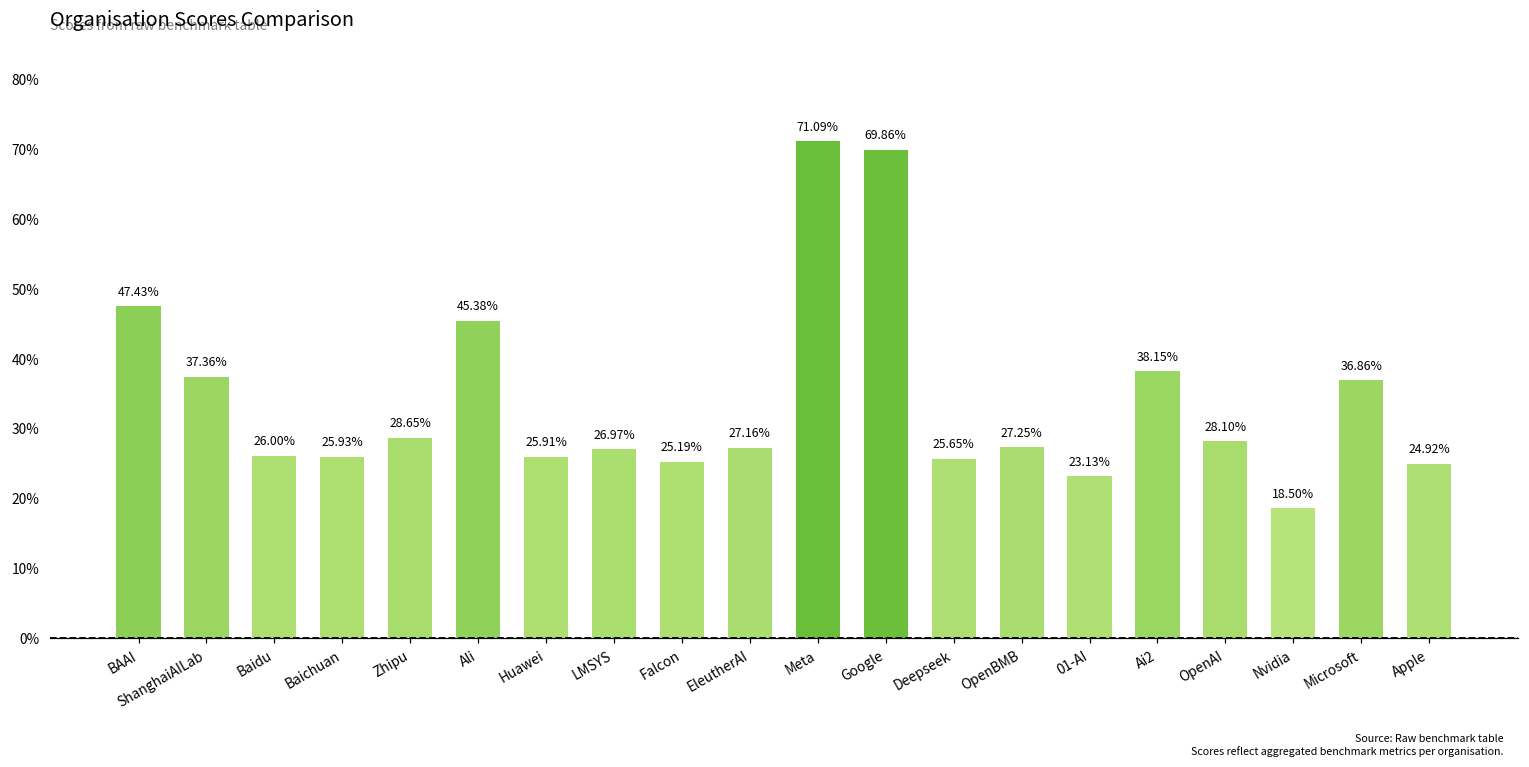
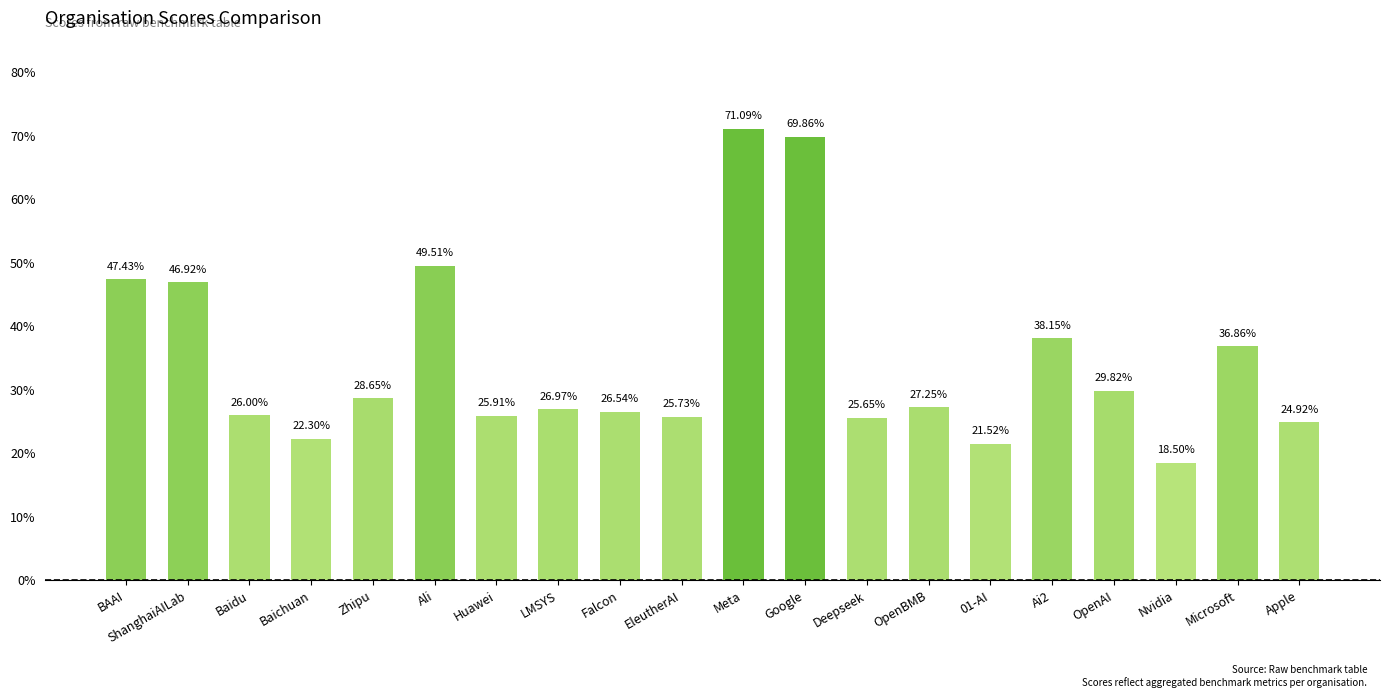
  {
    "BAAI": "47.43%",
-   "ShanghaiAILab": "37.36%",
+   "ShanghaiAILab": "46.92%",
    "Baidu": "26.00%",
-   "Baichuan": "25.93%",
+   "Baichuan": "22.30%",
    "Zhipu": "28.65%",
-   "Ali": "45.38%",
+   "Ali": "49.51%",
    "Huawei": "25.91%",
    "LMSYS": "26.97%",
-   "Falcon": "25.19%",
-   "EleutherAI": "27.16%",
+   "Falcon": "26.54%",
+   "EleutherAI": "25.73%",
    "Meta": "71.09%",
    "Google": "69.86%",
    "Deepseek": "25.65%",
    "OpenBMB": "27.25%",
-   "01-AI": "23.13%",
+   "01-AI": "21.52%",
    "Ai2": "38.15%",
-   "OpenAI": "28.10%",
+   "OpenAI": "29.82%",
    "Nvidia": "18.50%",
    "Microsoft": "36.86%",
    "Apple": "24.92%"
  }
